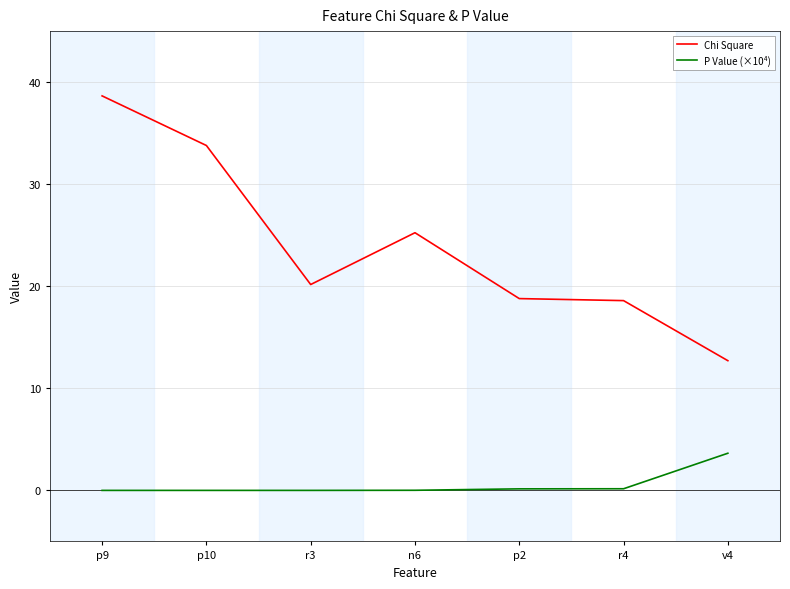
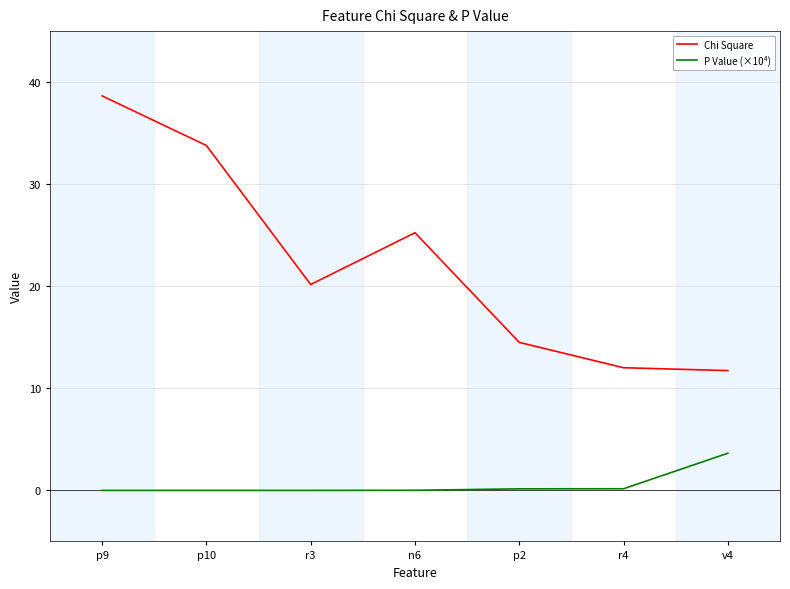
  {
    "Chi Square": {
      "p9": 38.7,
      "p10": 33.8,
      "r3": 20.2,
      "n6": 25.2,
-     "p2": 18.8,
-     "r4": 18.6,
-     "v4": 12.7
+     "p2": 14.5,
+     "r4": 12.0,
+     "v4": 11.7
    },
    "P Value (×10⁴)": {
      "p9": 0.0,
      "p10": 0.0,
      "r3": 0.0,
      "n6": 0.0,
      "p2": 0.2,
      "r4": 0.2,
      "v4": 3.6
    }
  }
